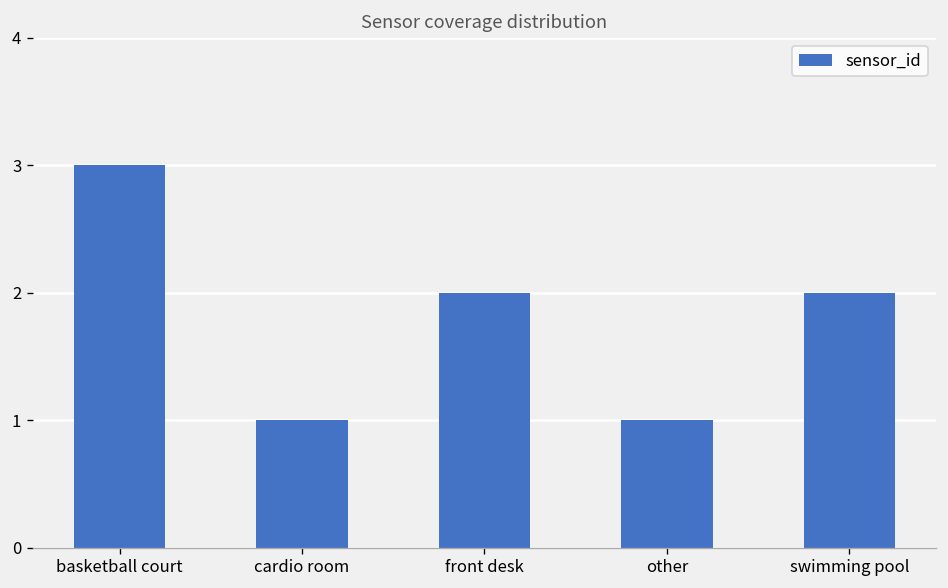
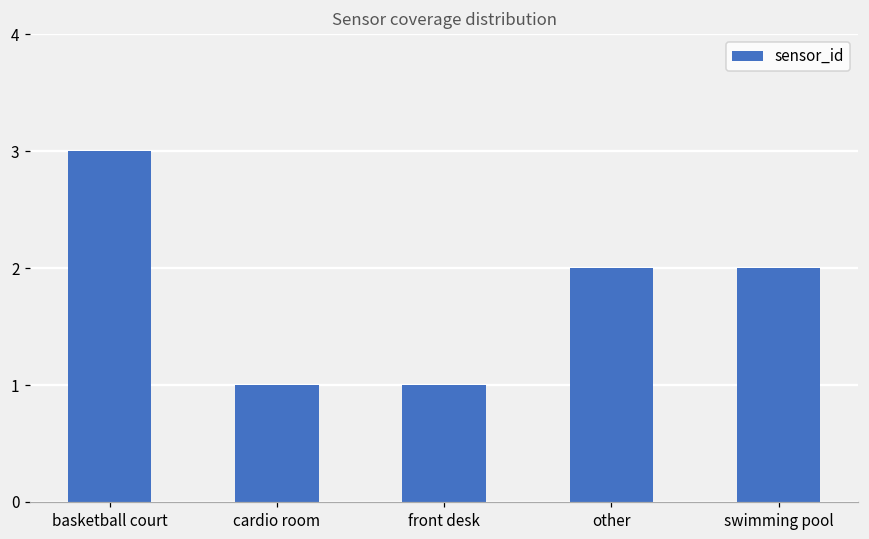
  {
    "basketball court": 3,
    "cardio room": 1,
-   "front desk": 2,
-   "other": 1,
+   "front desk": 1,
+   "other": 2,
    "swimming pool": 2
  }
